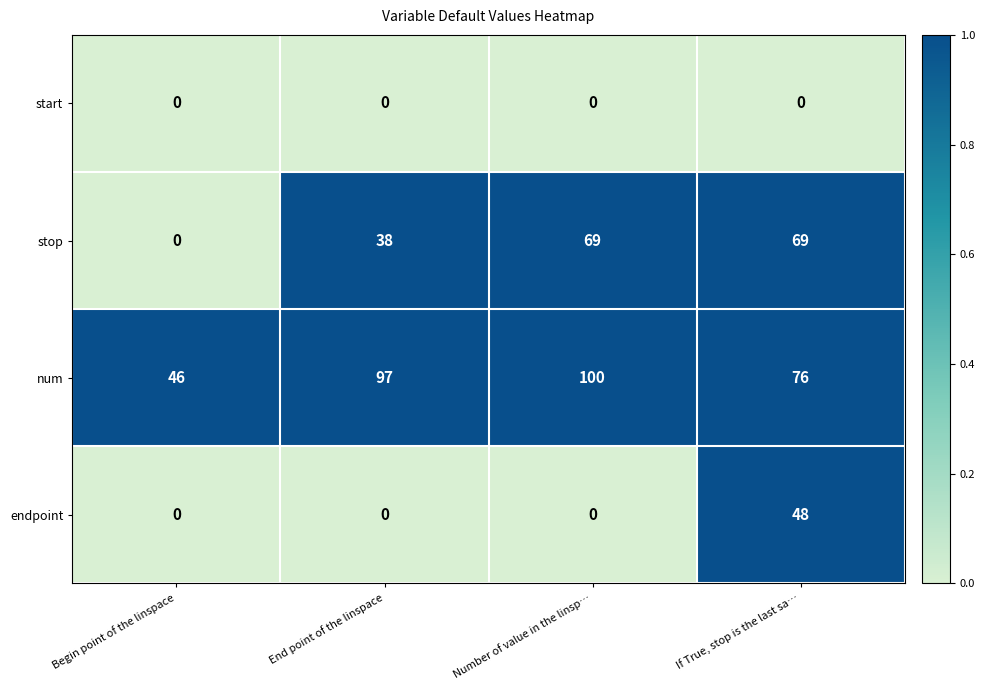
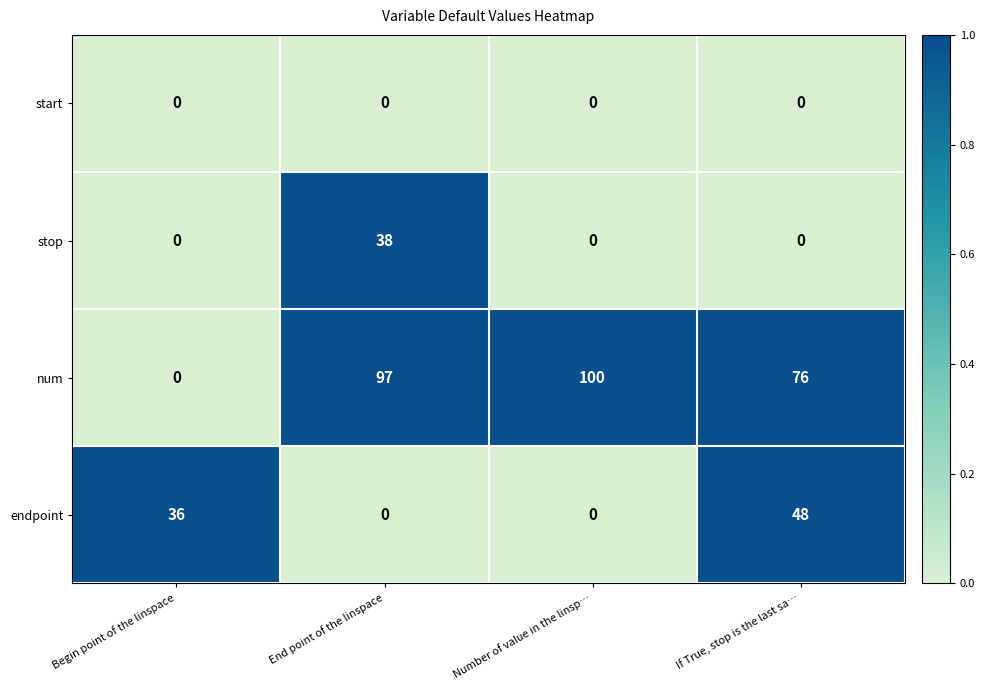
  {
    "start": {
      "Begin point of the linspace": 0,
      "End point of the linspace": 0,
      "Number of value in the linsp…": 0,
      "If True, stop is the last sa…": 0
    },
    "stop": {
      "Begin point of the linspace": 0,
      "End point of the linspace": 38,
-     "Number of value in the linsp…": 69,
-     "If True, stop is the last sa…": 69
+     "Number of value in the linsp…": 0,
+     "If True, stop is the last sa…": 0
    },
    "num": {
-     "Begin point of the linspace": 46,
+     "Begin point of the linspace": 0,
      "End point of the linspace": 97,
      "Number of value in the linsp…": 100,
      "If True, stop is the last sa…": 76
    },
    "endpoint": {
-     "Begin point of the linspace": 0,
+     "Begin point of the linspace": 36,
      "End point of the linspace": 0,
      "Number of value in the linsp…": 0,
      "If True, stop is the last sa…": 48
    }
  }
